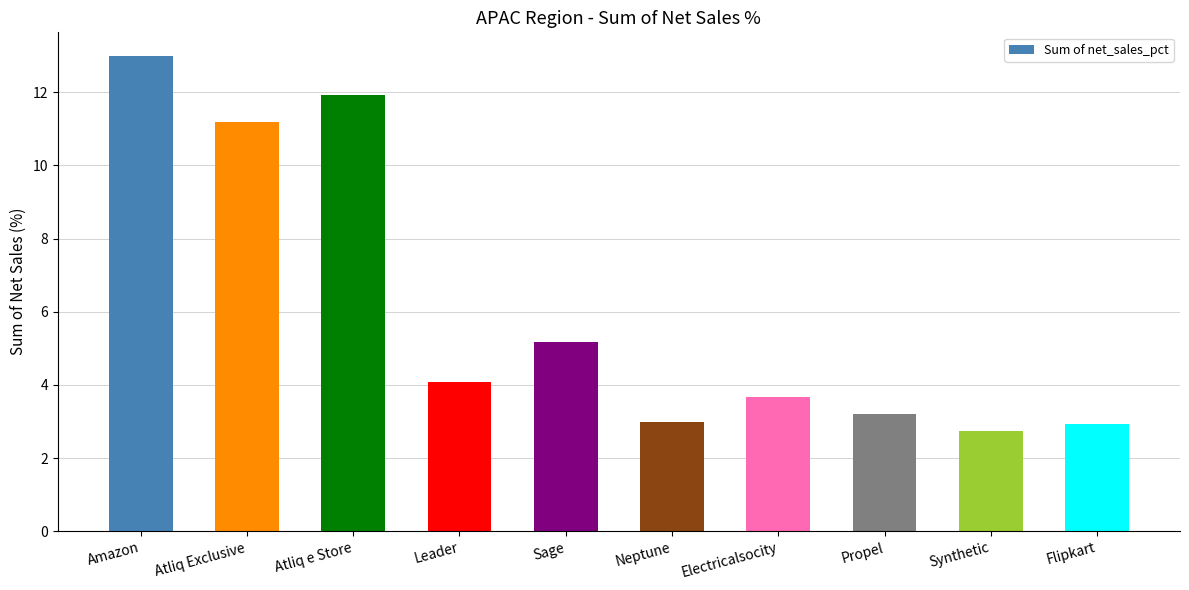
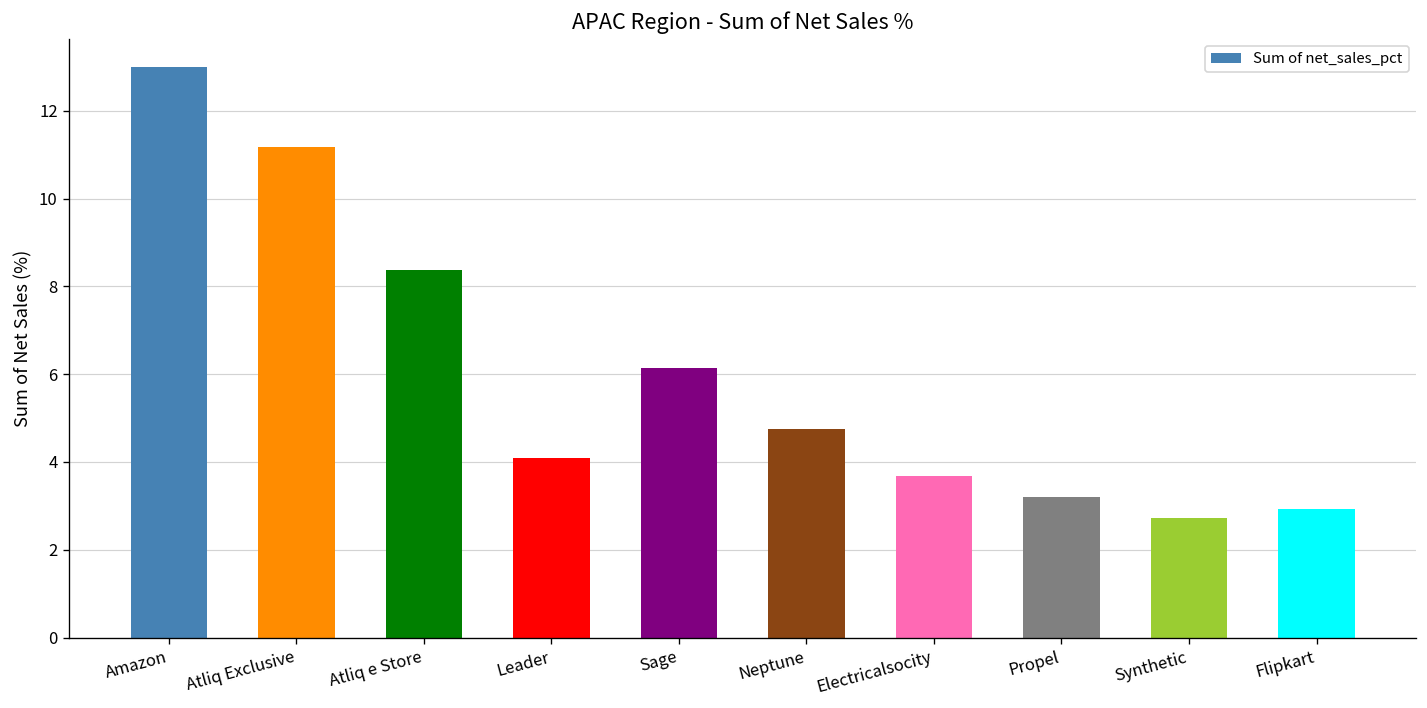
  {
    "Amazon": 13.0,
    "Atliq Exclusive": 11.2,
-   "Atliq e Store": 11.9,
+   "Atliq e Store": 8.4,
    "Leader": 4.1,
-   "Sage": 5.2,
-   "Neptune": 3.0,
+   "Sage": 6.1,
+   "Neptune": 4.8,
    "Electricalsocity": 3.7,
    "Propel": 3.2,
    "Synthetic": 2.7,
    "Flipkart": 2.9
  }
